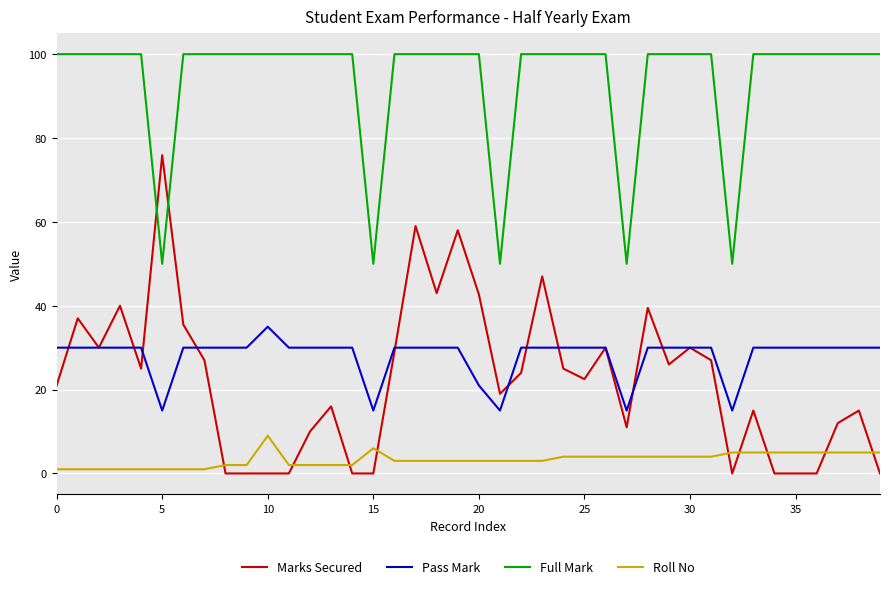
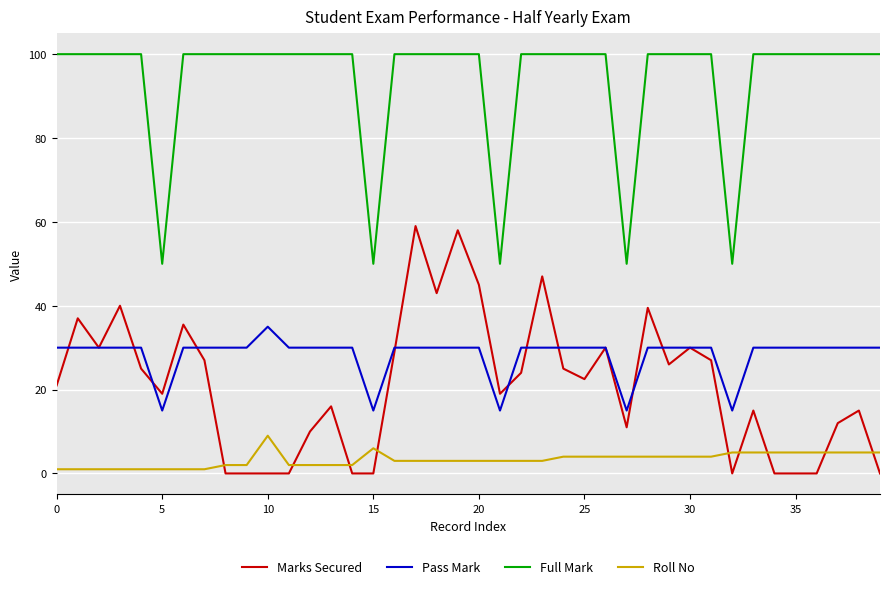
  {
    "Marks Secured": {
      "0": 21,
-     "5": 76,
+     "5": 19,
      "10": 0,
      "15": 0,
-     "20": 43,
+     "20": 45,
      "25": 23,
      "35": 0
    },
    "Pass Mark": {
      "0": 30,
      "5": 15,
      "10": 35,
      "15": 15,
-     "20": 21,
+     "20": 30,
      "25": 30,
      "35": 30
    },
    "Full Mark": {
      "0": 100,
      "5": 50,
      "10": 100,
      "15": 50,
      "20": 100,
      "25": 100,
      "30": 100,
      "35": 100
    },
    "Roll No": {
      "0": 1,
      "5": 1,
      "10": 9,
      "15": 6,
      "20": 3,
      "25": 4,
      "30": 4,
      "35": 5
    }
  }
